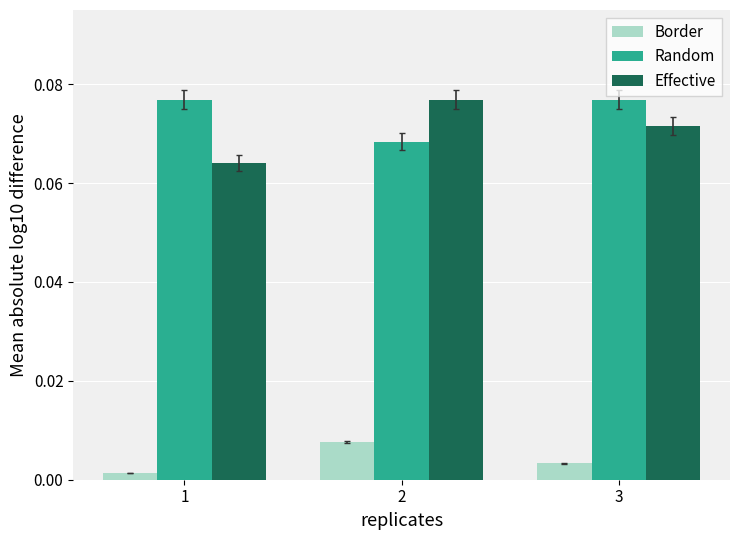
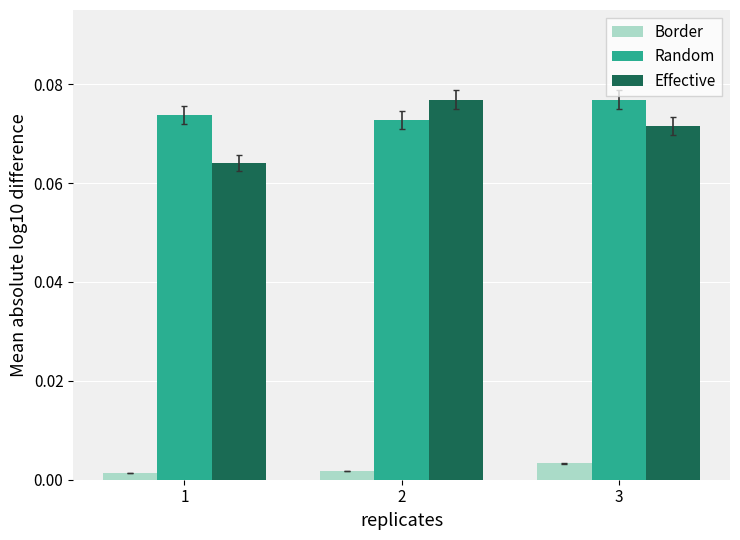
  {
    "Border": {
      "1": 0.001,
-     "2": 0.008,
+     "2": 0.002,
      "3": 0.003
    },
    "Random": {
-     "1": 0.077,
-     "2": 0.068,
+     "1": 0.074,
+     "2": 0.073,
      "3": 0.077
    },
    "Effective": {
      "1": 0.064,
      "2": 0.077,
      "3": 0.072
    }
  }
